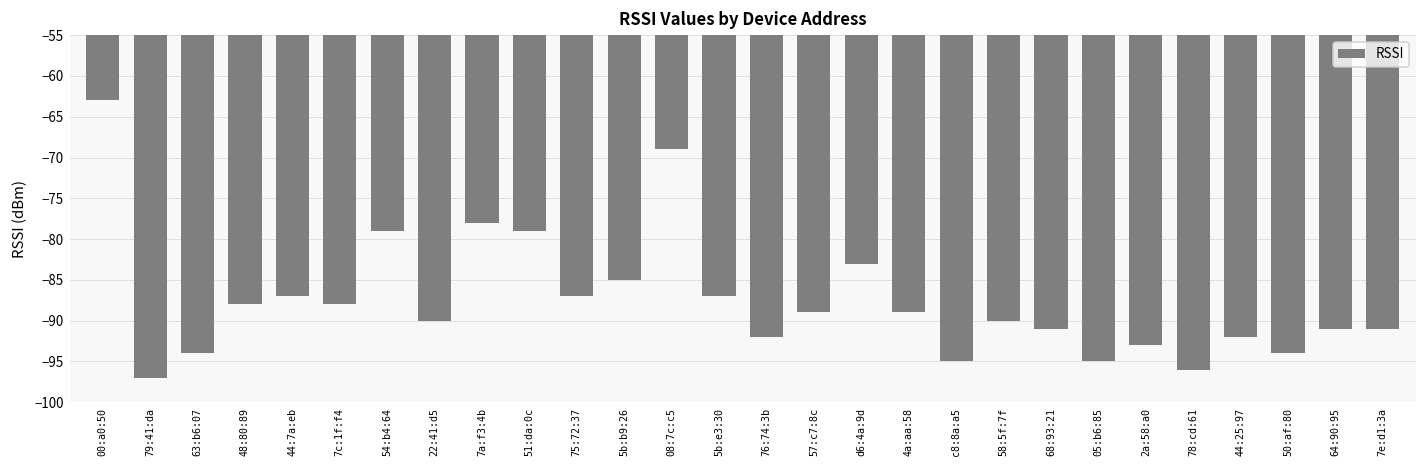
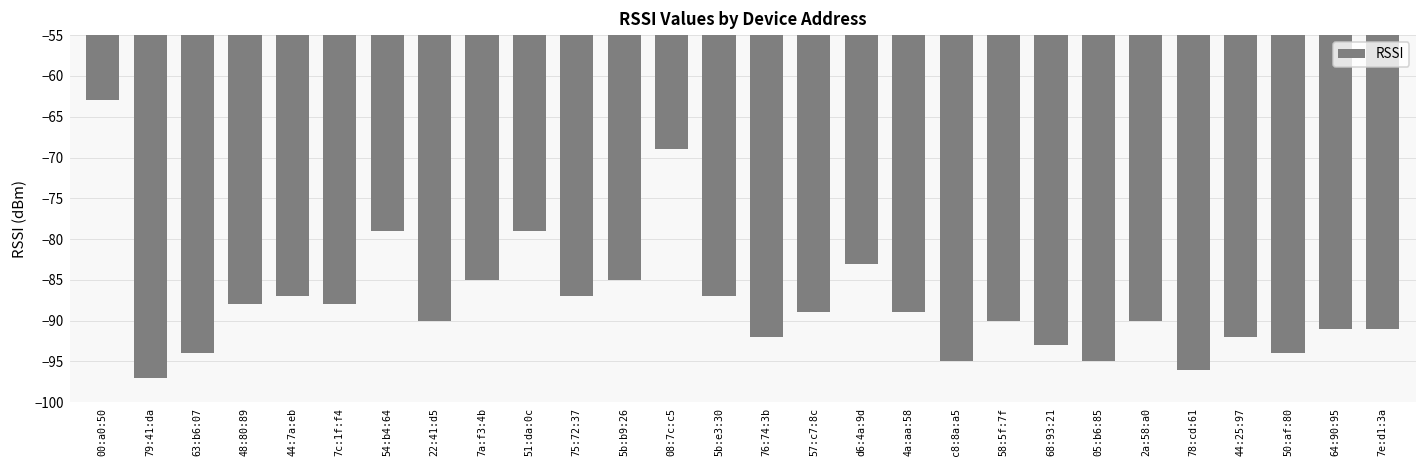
  {
    "00:a0:50": -63,
    "79:41:da": -97,
    "63:b6:07": -94,
    "48:80:89": -88,
    "44:7a:eb": -87,
    "7c:1f:f4": -88,
    "54:b4:64": -79,
    "22:41:d5": -90,
-   "7a:f3:4b": -78,
+   "7a:f3:4b": -85,
    "51:da:0c": -79,
    "75:72:37": -87,
    "5b:b9:26": -85,
    "08:7c:c5": -69,
    "5b:e3:30": -87,
    "76:74:3b": -92,
    "57:c7:8c": -89,
    "d6:4a:9d": -83,
    "4a:aa:58": -89,
    "c8:8a:a5": -95,
    "58:5f:7f": -90,
-   "68:93:21": -91,
+   "68:93:21": -93,
    "05:b6:85": -95,
-   "2a:58:a0": -93,
+   "2a:58:a0": -90,
    "78:cd:61": -96,
    "44:25:97": -92,
    "50:af:80": -94,
    "64:90:95": -91,
    "7e:d1:3a": -91
  }
